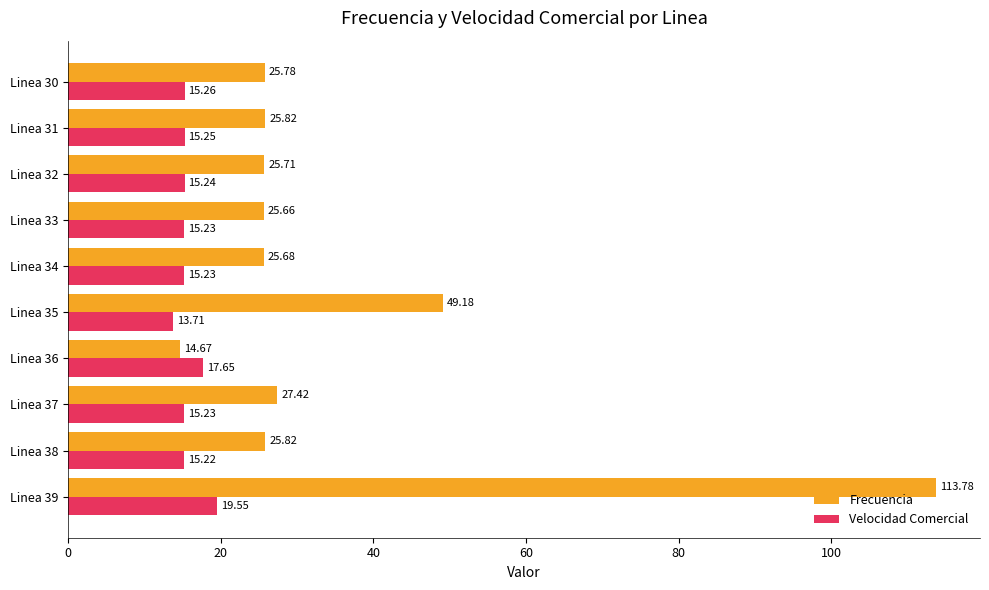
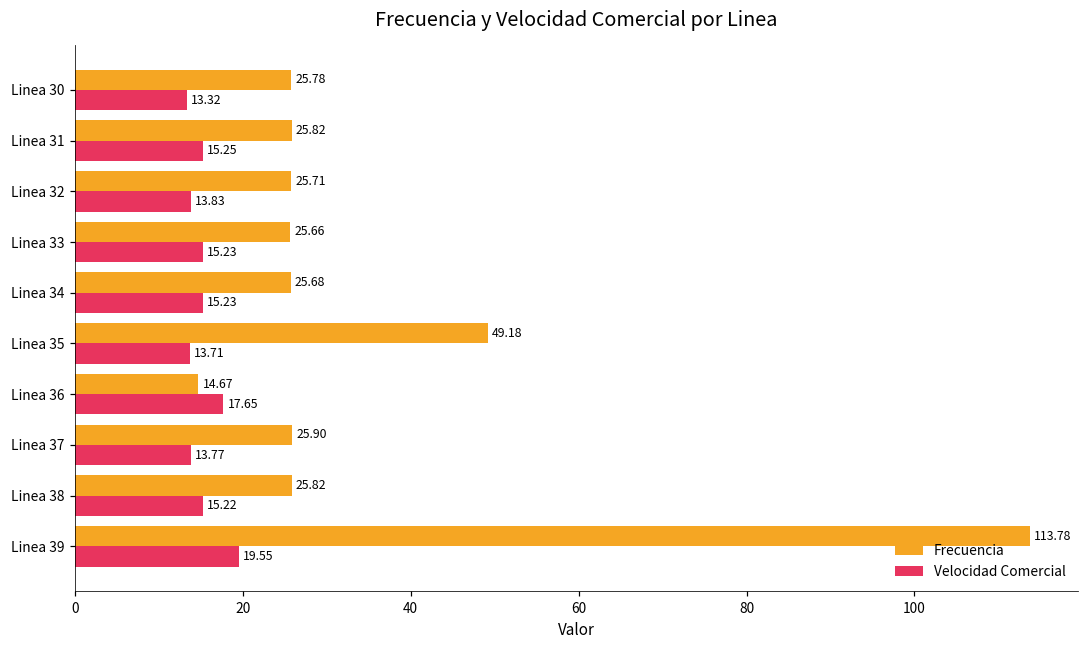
  {
    "Frecuencia": {
      "Linea 30": 25.78,
      "Linea 31": 25.82,
      "Linea 32": 25.71,
      "Linea 33": 25.66,
      "Linea 34": 25.68,
      "Linea 35": 49.18,
      "Linea 36": 14.67,
-     "Linea 37": 27.42,
+     "Linea 37": 25.90,
      "Linea 38": 25.82,
      "Linea 39": 113.78
    },
    "Velocidad Comercial": {
-     "Linea 30": 15.26,
+     "Linea 30": 13.32,
      "Linea 31": 15.25,
-     "Linea 32": 15.24,
+     "Linea 32": 13.83,
      "Linea 33": 15.23,
      "Linea 34": 15.23,
      "Linea 35": 13.71,
      "Linea 36": 17.65,
-     "Linea 37": 15.23,
+     "Linea 37": 13.77,
      "Linea 38": 15.22,
      "Linea 39": 19.55
    }
  }
